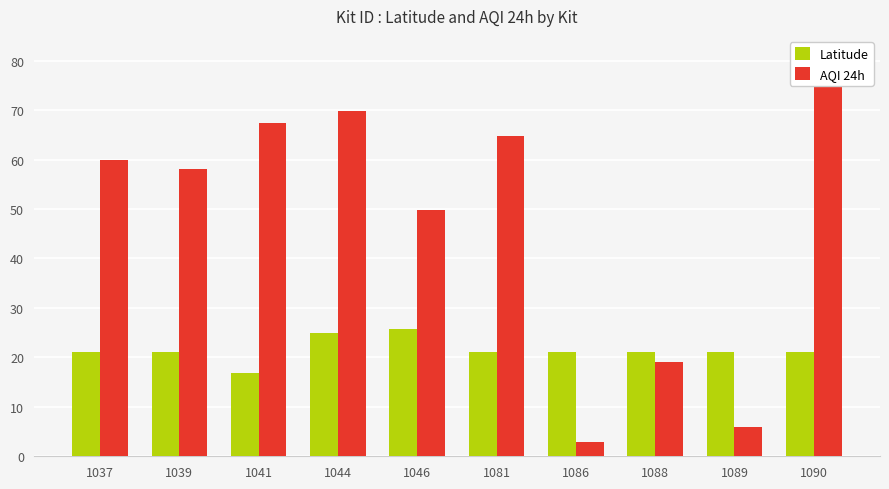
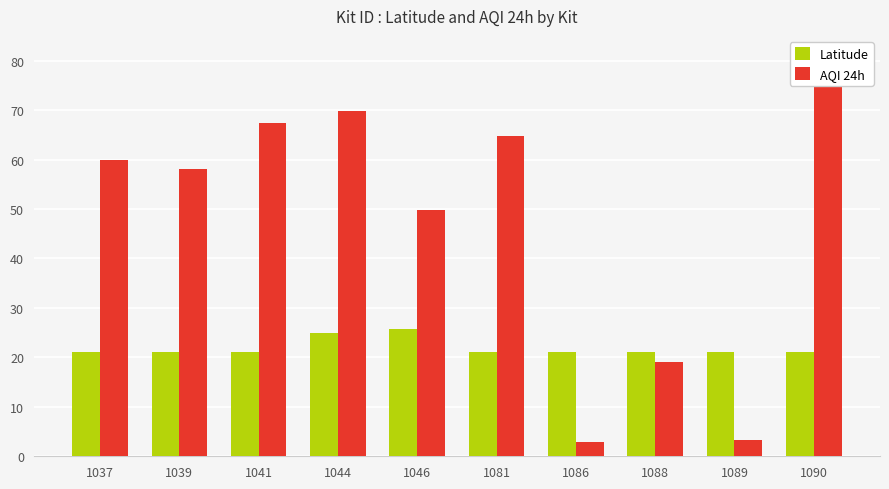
  {
    "Latitude": {
      "1037": 21,
      "1039": 21,
-     "1041": 17,
+     "1041": 21,
      "1044": 25,
      "1046": 26,
      "1081": 21,
      "1086": 21,
      "1088": 21,
      "1089": 21,
      "1090": 21
    },
    "AQI 24h": {
      "1037": 60,
      "1039": 58,
      "1041": 67,
      "1044": 70,
      "1046": 50,
      "1081": 65,
      "1086": 3,
      "1088": 19,
-     "1089": 6
+     "1089": 3
    }
  }
